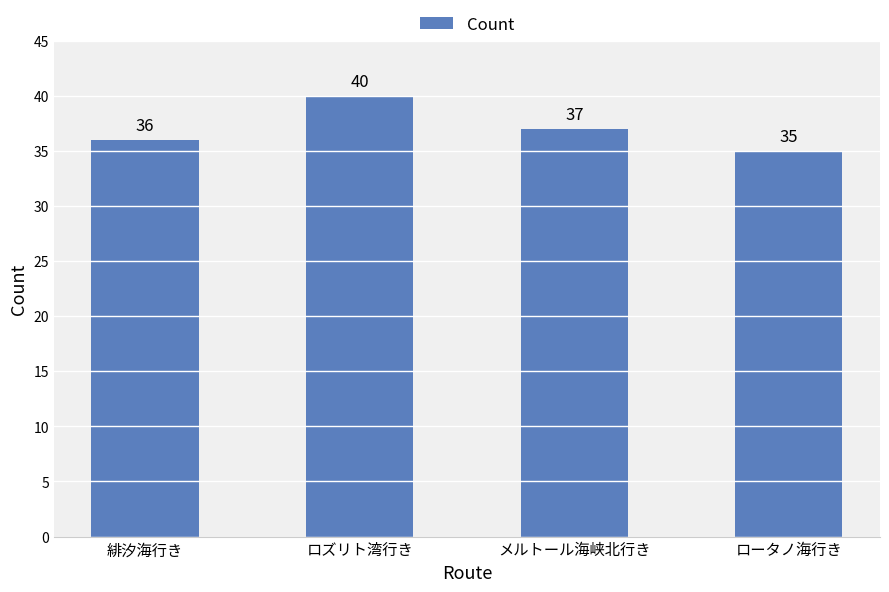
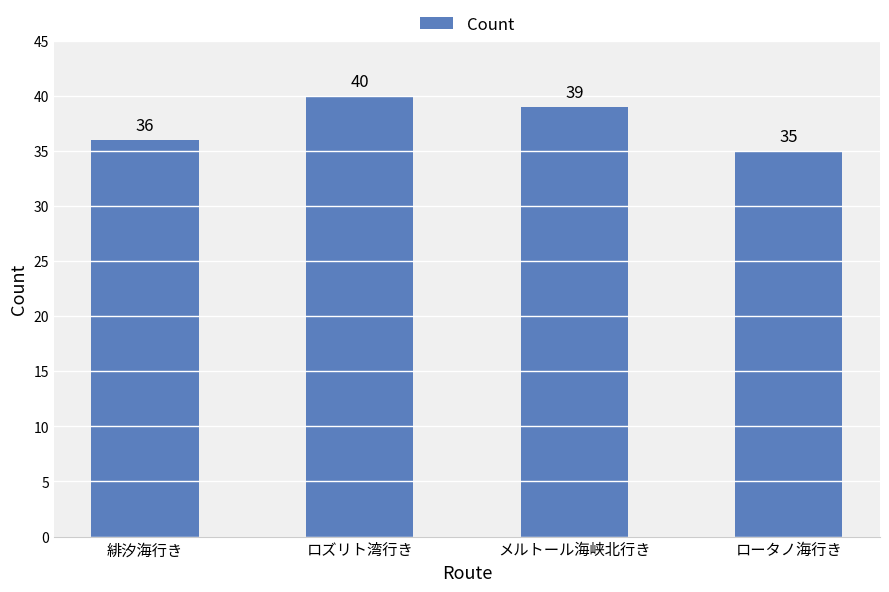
  {
    "緋汐海行き": 36,
    "ロズリト湾行き": 40,
-   "メルトール海峡北行き": 37,
+   "メルトール海峡北行き": 39,
    "ロータノ海行き": 35
  }
